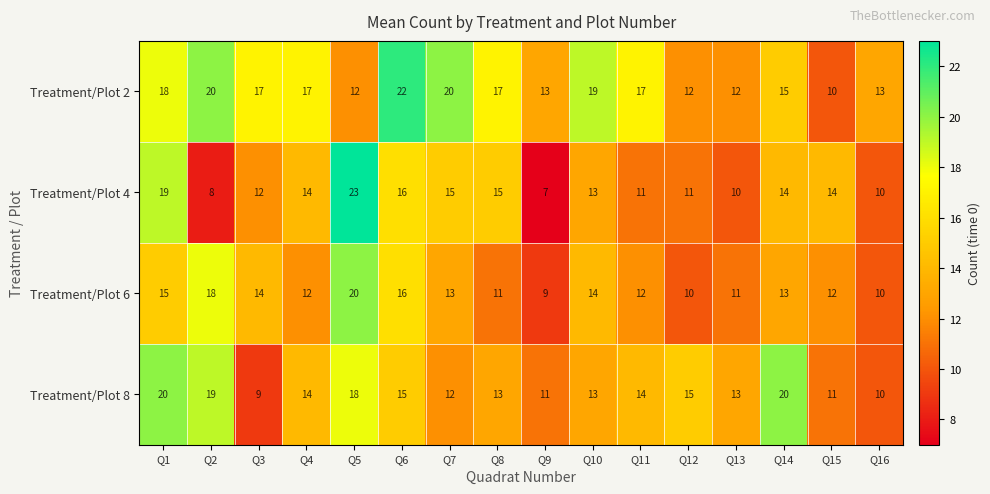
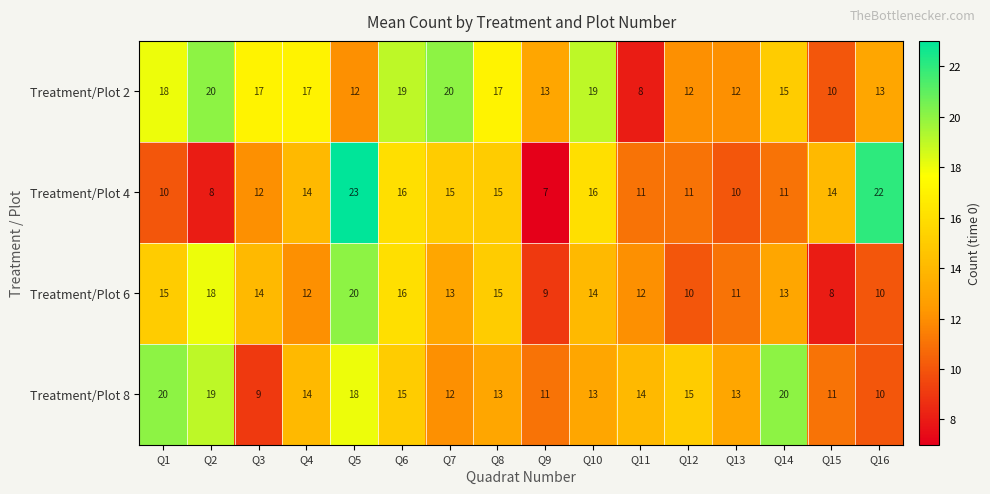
  {
    "Treatment/Plot 2": {
      "Q1": 18,
      "Q2": 20,
      "Q3": 17,
      "Q4": 17,
      "Q5": 12,
-     "Q6": 22,
+     "Q6": 19,
      "Q7": 20,
      "Q8": 17,
      "Q9": 13,
      "Q10": 19,
-     "Q11": 17,
+     "Q11": 8,
      "Q12": 12,
      "Q13": 12,
      "Q14": 15,
      "Q15": 10,
      "Q16": 13
    },
    "Treatment/Plot 4": {
-     "Q1": 19,
+     "Q1": 10,
      "Q2": 8,
      "Q3": 12,
      "Q4": 14,
      "Q5": 23,
      "Q6": 16,
      "Q7": 15,
      "Q8": 15,
      "Q9": 7,
-     "Q10": 13,
+     "Q10": 16,
      "Q11": 11,
      "Q12": 11,
      "Q13": 10,
-     "Q14": 14,
+     "Q14": 11,
      "Q15": 14,
-     "Q16": 10
+     "Q16": 22
    },
    "Treatment/Plot 6": {
      "Q1": 15,
      "Q2": 18,
      "Q3": 14,
      "Q4": 12,
      "Q5": 20,
      "Q6": 16,
      "Q7": 13,
-     "Q8": 11,
+     "Q8": 15,
      "Q9": 9,
      "Q10": 14,
      "Q11": 12,
      "Q12": 10,
      "Q13": 11,
      "Q14": 13,
-     "Q15": 12,
+     "Q15": 8,
      "Q16": 10
    },
    "Treatment/Plot 8": {
      "Q1": 20,
      "Q2": 19,
      "Q3": 9,
      "Q4": 14,
      "Q5": 18,
      "Q6": 15,
      "Q7": 12,
      "Q8": 13,
      "Q9": 11,
      "Q10": 13,
      "Q11": 14,
      "Q12": 15,
      "Q13": 13,
      "Q14": 20,
      "Q15": 11,
      "Q16": 10
    }
  }
